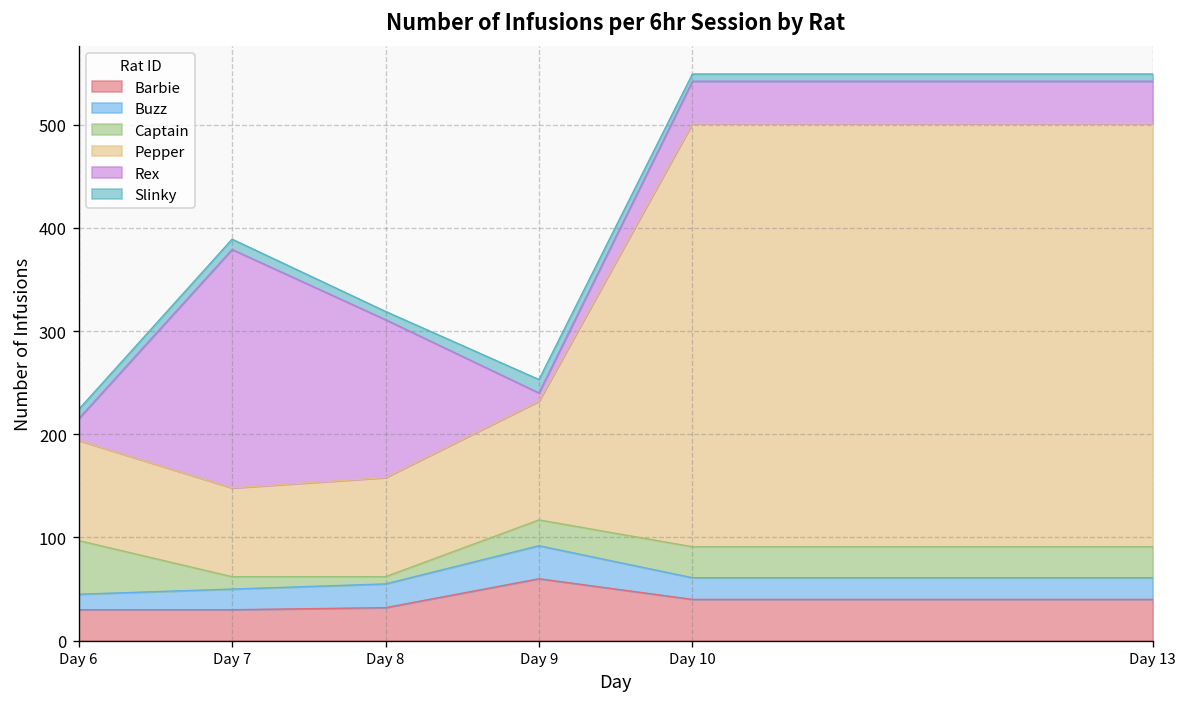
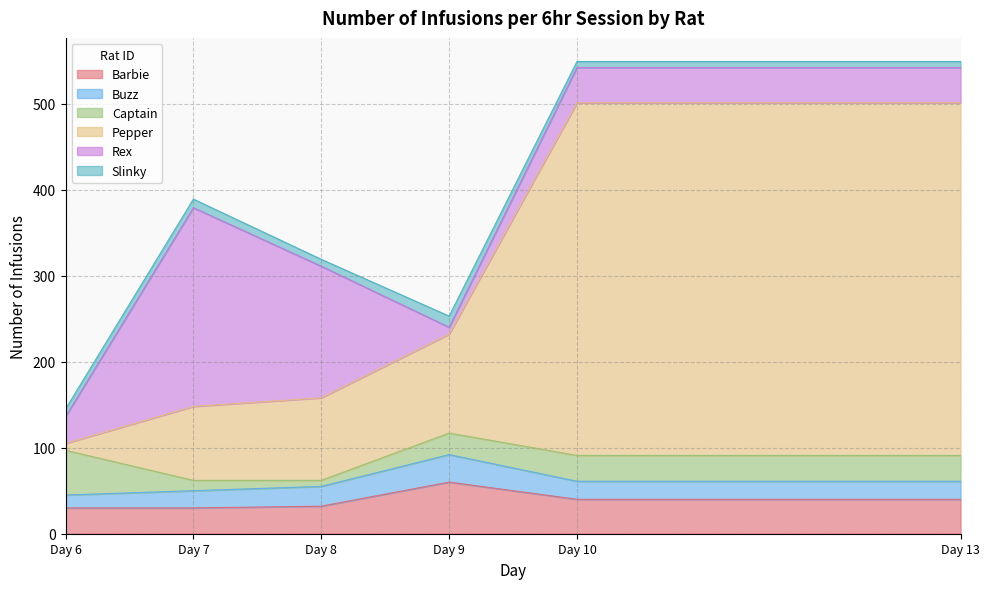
  {
    "Barbie": {
      "Day 6": 30,
      "Day 7": 30,
      "Day 8": 30,
      "Day 9": 60,
      "Day 10": 40,
      "Day 13": 40
    },
    "Captain": {
      "Day 6": 50,
      "Day 7": 10,
      "Day 8": 10,
      "Day 9": 30,
      "Day 10": 30,
      "Day 13": 30
    },
    "Pepper": {
-     "Day 6": 100,
+     "Day 6": 10,
      "Day 7": 90,
      "Day 8": 100,
      "Day 9": 120,
      "Day 10": 410,
      "Day 13": 410
    },
    "Rex": {
-     "Day 6": 20,
+     "Day 6": 30,
      "Day 7": 230,
      "Day 8": 150,
      "Day 9": 10,
      "Day 10": 40,
      "Day 13": 40
    }
  }
